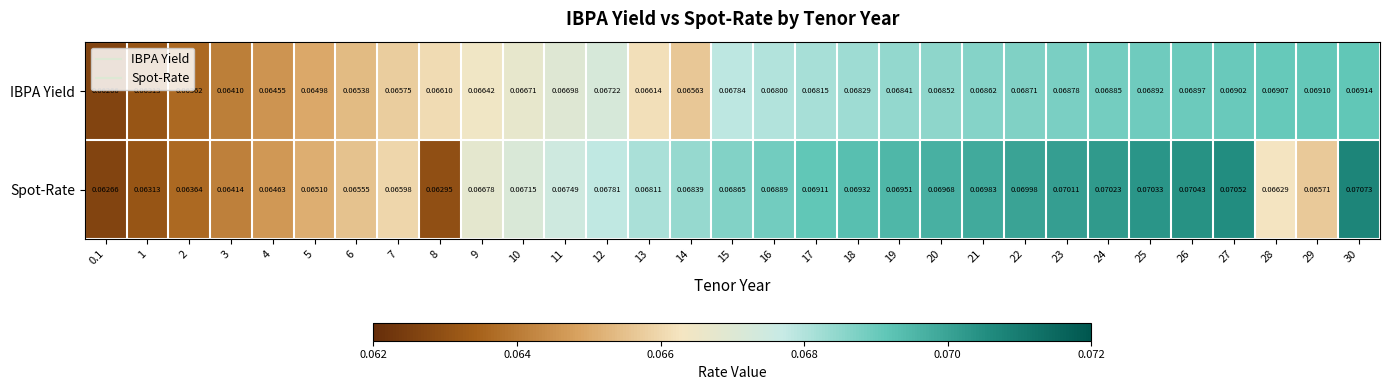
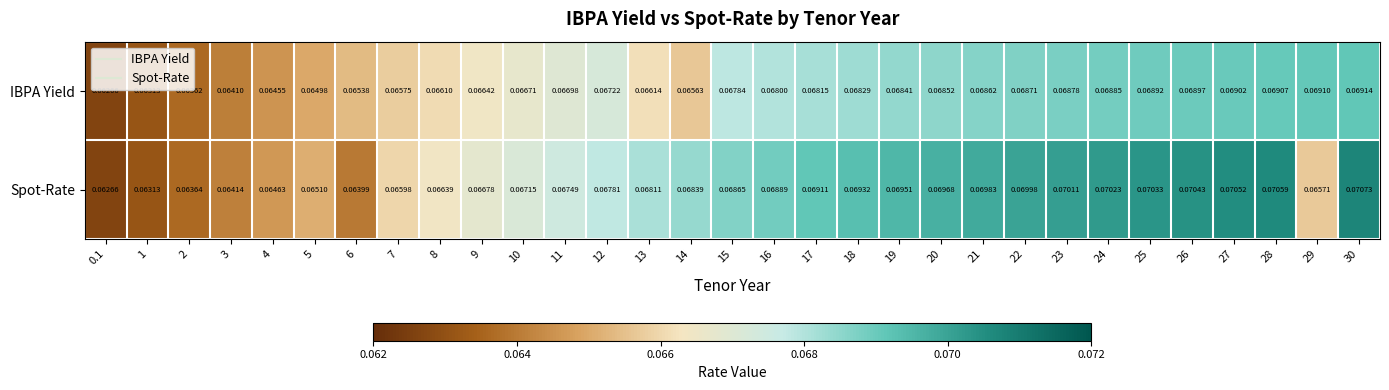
  {
    "IBPA Yield": {
      "3": 0.06410,
      "4": 0.06455,
      "5": 0.06498,
      "6": 0.06538,
      "7": 0.06575,
      "8": 0.06610,
      "9": 0.06642,
      "10": 0.06671,
      "11": 0.06698,
      "12": 0.06722,
      "13": 0.06614,
      "14": 0.06563,
      "15": 0.06784,
      "16": 0.06800,
      "17": 0.06815,
      "18": 0.06829,
      "19": 0.06841,
      "20": 0.06852,
      "21": 0.06862,
      "22": 0.06871,
      "23": 0.06878,
      "24": 0.06885,
      "25": 0.06892,
      "26": 0.06897,
      "27": 0.06902,
      "28": 0.06907,
      "29": 0.06910,
      "30": 0.06914
    },
    "Spot-Rate": {
      "0.1": 0.06266,
      "1": 0.06313,
      "2": 0.06364,
      "3": 0.06414,
      "4": 0.06463,
      "5": 0.06510,
-     "6": 0.06555,
+     "6": 0.06399,
      "7": 0.06598,
-     "8": 0.06295,
+     "8": 0.06639,
      "9": 0.06678,
      "10": 0.06715,
      "11": 0.06749,
      "12": 0.06781,
      "13": 0.06811,
      "14": 0.06839,
      "15": 0.06865,
      "16": 0.06889,
      "17": 0.06911,
      "18": 0.06932,
      "19": 0.06951,
      "20": 0.06968,
      "21": 0.06983,
      "22": 0.06998,
      "23": 0.07011,
      "24": 0.07023,
      "25": 0.07033,
      "26": 0.07043,
      "27": 0.07052,
-     "28": 0.06629,
+     "28": 0.07059,
      "29": 0.06571,
      "30": 0.07073
    }
  }
